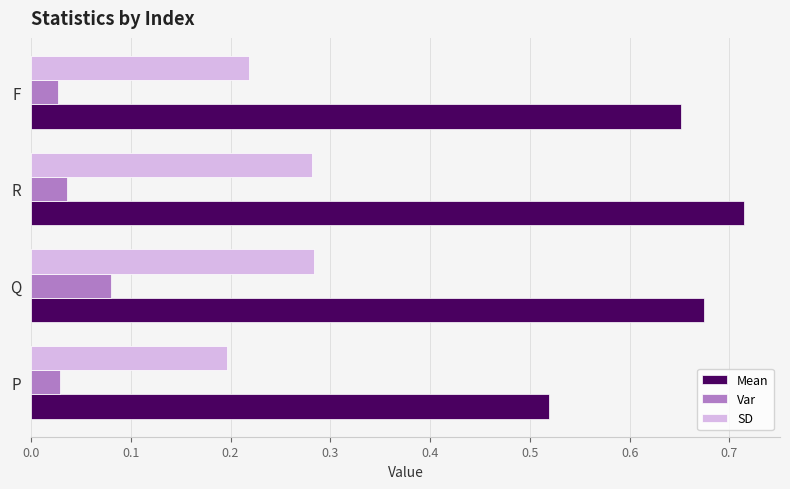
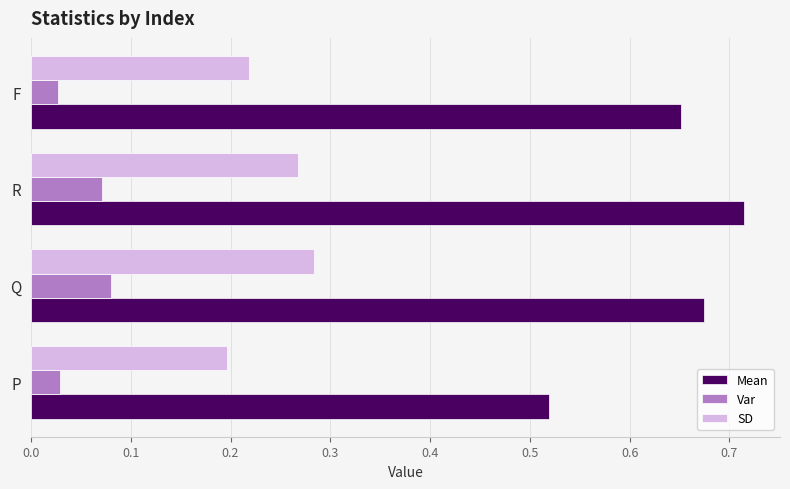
  {
    "Mean": {
      "F": 0.65,
      "R": 0.72,
      "Q": 0.67,
      "P": 0.52
    },
    "Var": {
      "F": 0.03,
-     "R": 0.04,
+     "R": 0.07,
      "Q": 0.08,
      "P": 0.03
    },
    "SD": {
      "F": 0.22,
-     "R": 0.28,
+     "R": 0.27,
      "Q": 0.28,
      "P": 0.20
    }
  }
